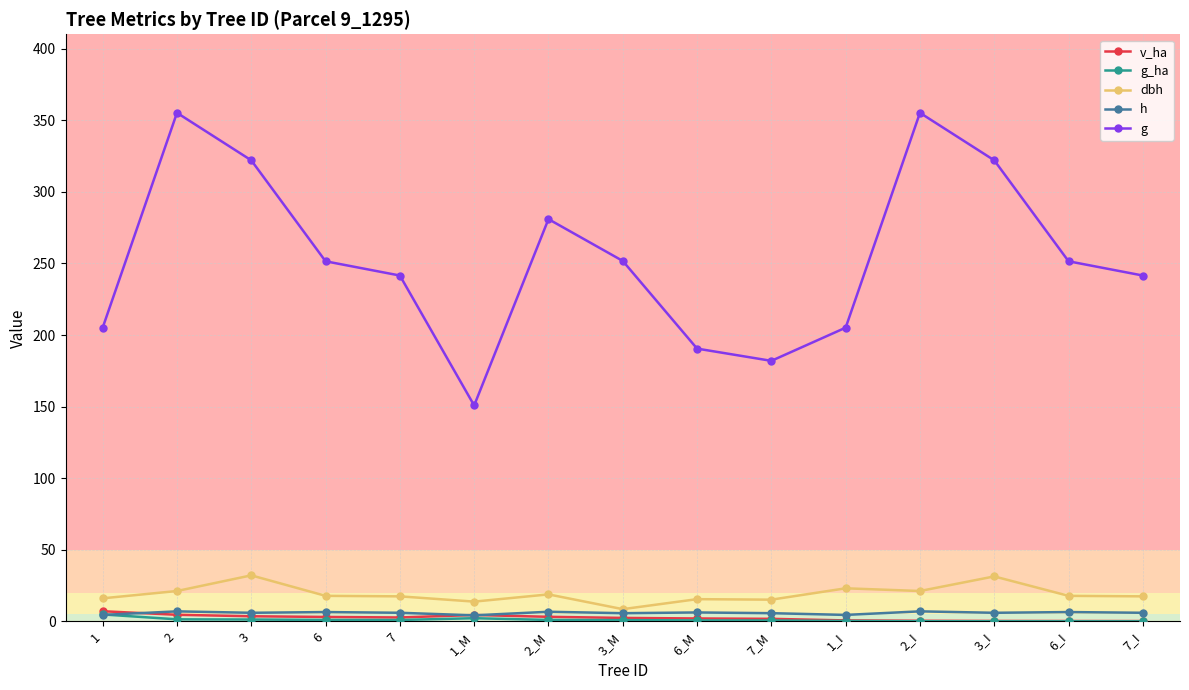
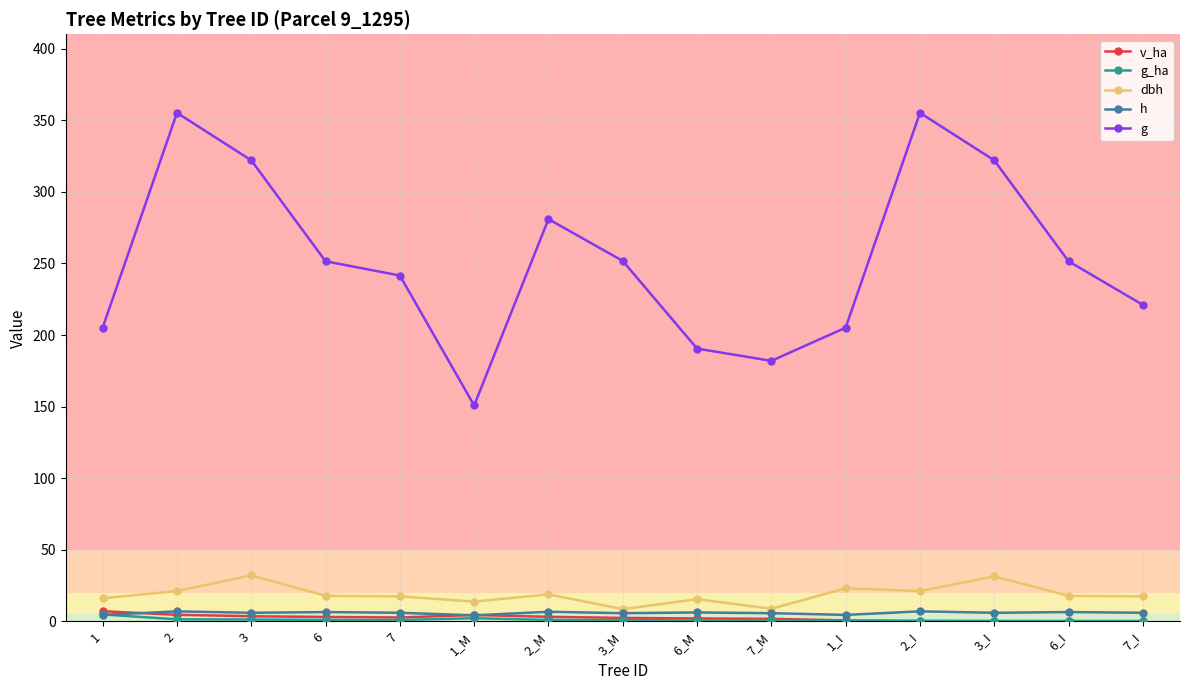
  {
    "v_ha": {
      "1": 7,
      "2": 5,
      "3": 4,
      "6": 3,
      "2_M": 3
    },
    "dbh": {
      "1": 16,
      "2": 21,
      "3": 32,
      "6": 18,
      "7": 18,
      "1_M": 14,
      "2_M": 19,
      "3_M": 9,
      "6_M": 16,
-     "7_M": 15,
+     "7_M": 9,
      "1_I": 23,
      "2_I": 21,
      "3_I": 31,
      "6_I": 18,
      "7_I": 18
    },
    "g": {
      "1": 205,
      "2": 355,
      "3": 322,
      "6": 252,
      "7": 242,
      "1_M": 151,
      "2_M": 281,
      "3_M": 252,
      "6_M": 191,
      "7_M": 182,
      "1_I": 205,
      "2_I": 355,
      "3_I": 322,
      "6_I": 252,
-     "7_I": 242
+     "7_I": 221
    }
  }
